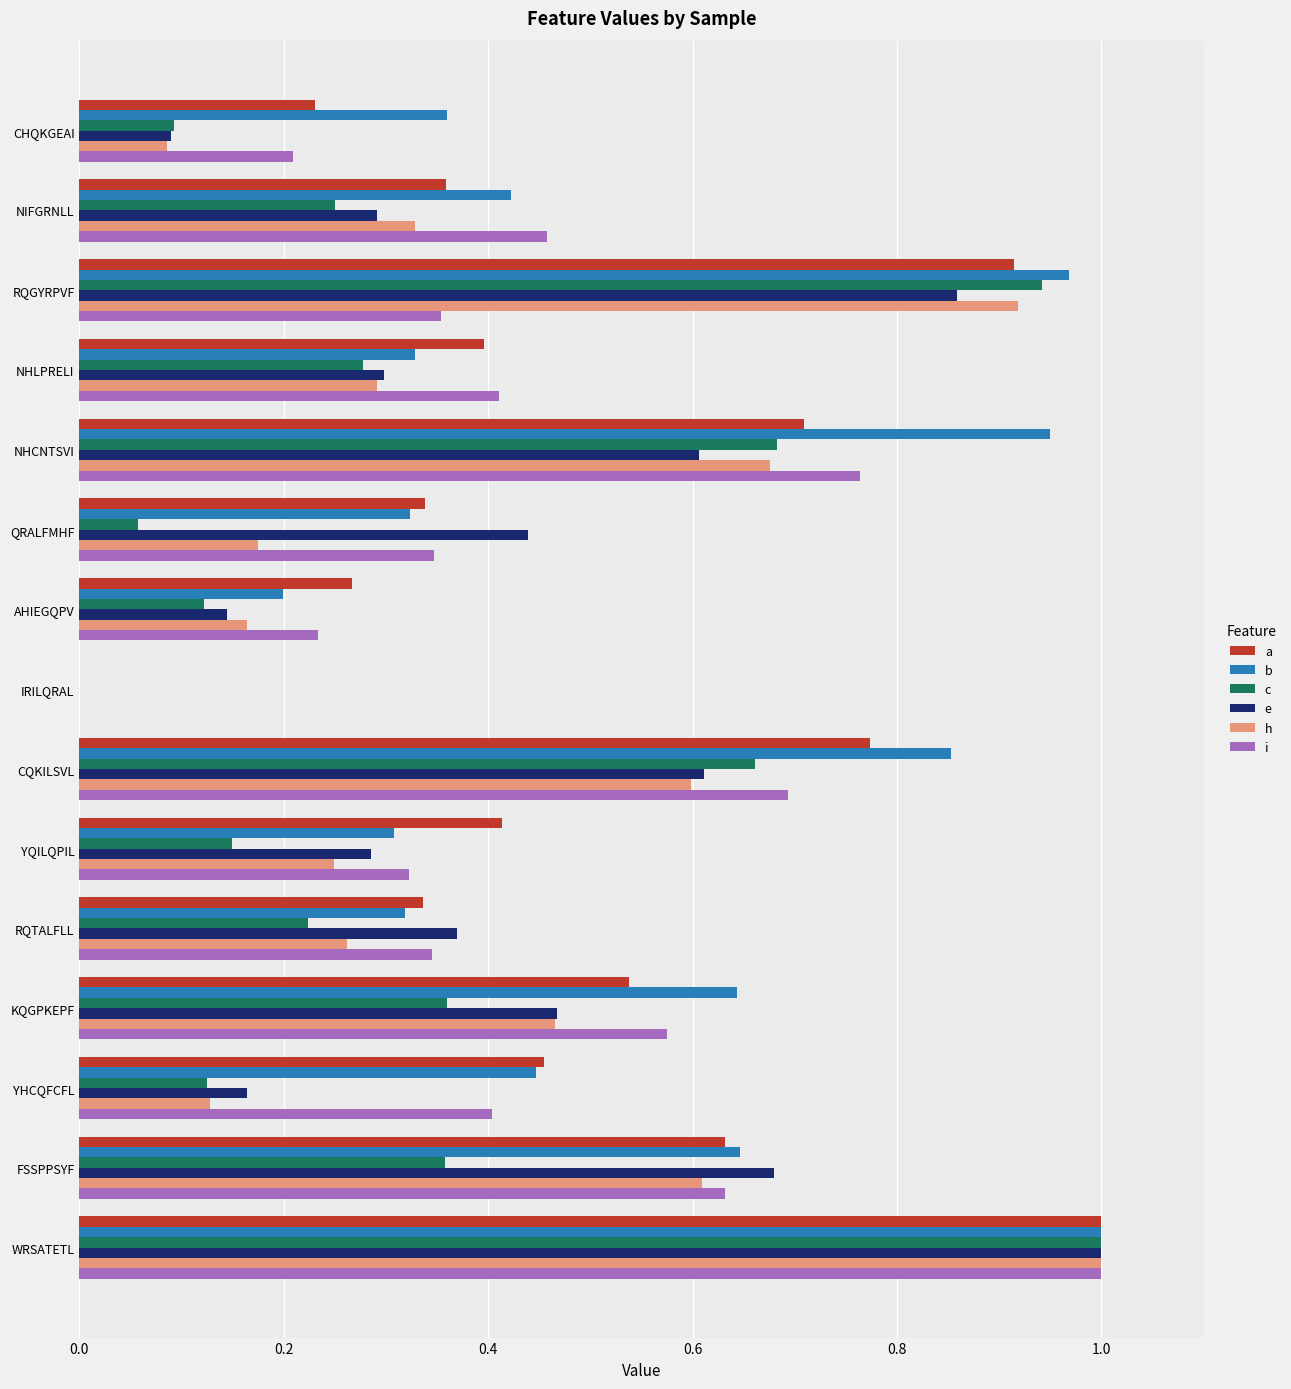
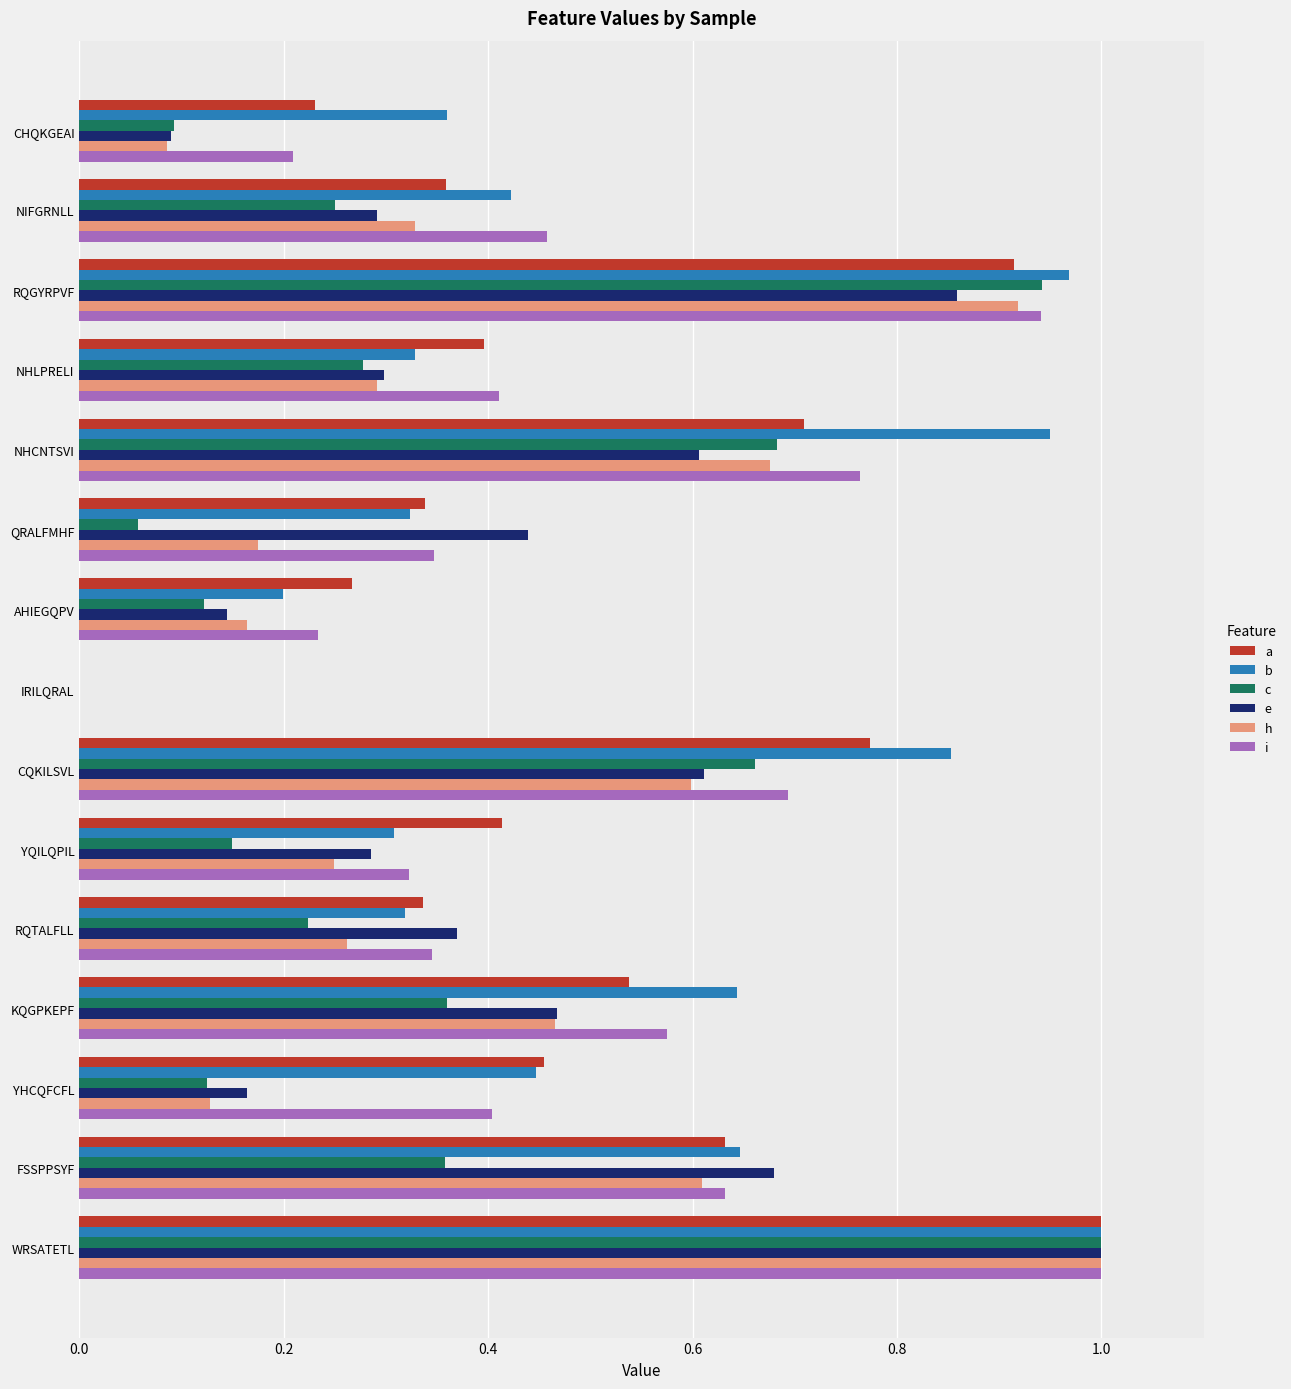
  {
    "a": {
      "CHQKGEAI": 0.231,
      "NIFGRNLL": 0.359,
      "RQGYRPVF": 0.914,
      "NHLPRELI": 0.396,
      "NHCNTSVI": 0.709,
      "QRALFMHF": 0.338,
      "AHIEGQPV": 0.267,
      "IRILQRAL": 0.000,
      "CQKILSVL": 0.773,
      "YQILQPIL": 0.413,
      "RQTALFLL": 0.337,
      "KQGPKEPF": 0.538,
      "YHCQFCFL": 0.454,
      "FSSPPSYF": 0.631,
      "WRSATETL": 1.000
    },
    "b": {
      "CHQKGEAI": 0.360,
      "NIFGRNLL": 0.422,
      "RQGYRPVF": 0.968,
      "NHLPRELI": 0.328,
      "NHCNTSVI": 0.949,
      "QRALFMHF": 0.324,
      "AHIEGQPV": 0.199,
      "IRILQRAL": 0.000,
      "CQKILSVL": 0.853,
      "YQILQPIL": 0.308,
      "RQTALFLL": 0.318,
      "KQGPKEPF": 0.644,
      "YHCQFCFL": 0.446,
      "FSSPPSYF": 0.646,
      "WRSATETL": 1.000
    },
    "c": {
      "CHQKGEAI": 0.093,
      "NIFGRNLL": 0.250,
      "RQGYRPVF": 0.942,
      "NHLPRELI": 0.278,
      "NHCNTSVI": 0.682,
      "QRALFMHF": 0.058,
      "AHIEGQPV": 0.122,
      "IRILQRAL": 0.000,
      "CQKILSVL": 0.661,
      "YQILQPIL": 0.150,
      "RQTALFLL": 0.223,
      "KQGPKEPF": 0.360,
      "YHCQFCFL": 0.124,
      "FSSPPSYF": 0.358,
      "WRSATETL": 1.000
    },
    "e": {
      "CHQKGEAI": 0.090,
      "NIFGRNLL": 0.291,
      "RQGYRPVF": 0.859,
      "NHLPRELI": 0.298,
      "NHCNTSVI": 0.606,
      "QRALFMHF": 0.439,
      "AHIEGQPV": 0.145,
      "IRILQRAL": 0.000,
      "CQKILSVL": 0.611,
      "YQILQPIL": 0.286,
      "RQTALFLL": 0.369,
      "KQGPKEPF": 0.467,
      "YHCQFCFL": 0.164,
      "FSSPPSYF": 0.680,
      "WRSATETL": 1.000
    },
    "h": {
      "CHQKGEAI": 0.086,
      "NIFGRNLL": 0.329,
      "RQGYRPVF": 0.918,
      "NHLPRELI": 0.291,
      "NHCNTSVI": 0.676,
      "QRALFMHF": 0.175,
      "AHIEGQPV": 0.164,
      "IRILQRAL": 0.000,
      "CQKILSVL": 0.599,
      "YQILQPIL": 0.249,
      "RQTALFLL": 0.262,
      "KQGPKEPF": 0.465,
      "YHCQFCFL": 0.128,
      "FSSPPSYF": 0.609,
      "WRSATETL": 1.000
    },
    "i": {
      "CHQKGEAI": 0.209,
      "NIFGRNLL": 0.457,
-     "RQGYRPVF": 0.354,
+     "RQGYRPVF": 0.941,
      "NHLPRELI": 0.411,
      "NHCNTSVI": 0.764,
      "QRALFMHF": 0.347,
      "AHIEGQPV": 0.233,
      "IRILQRAL": 0.000,
      "CQKILSVL": 0.694,
      "YQILQPIL": 0.323,
      "RQTALFLL": 0.345,
      "KQGPKEPF": 0.575,
      "YHCQFCFL": 0.404,
      "FSSPPSYF": 0.631,
      "WRSATETL": 1.000
    }
  }
